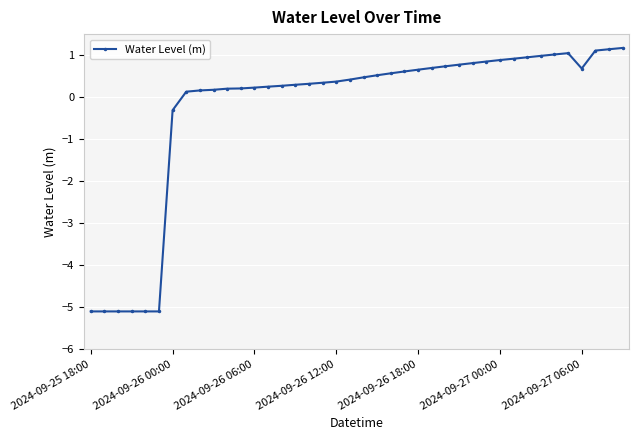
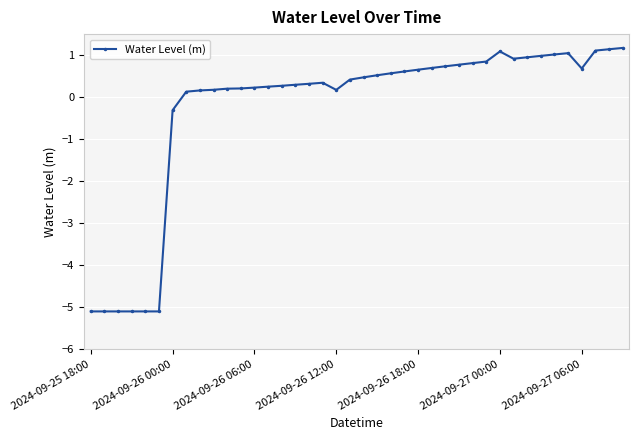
  {
    "2024-09-25 18:00": -5.1,
    "2024-09-26 00:00": -0.3,
    "2024-09-26 06:00": 0.2,
-   "2024-09-26 12:00": 0.4,
+   "2024-09-26 12:00": 0.2,
    "2024-09-26 18:00": 0.7,
-   "2024-09-27 00:00": 0.9,
+   "2024-09-27 00:00": 1.1,
    "2024-09-27 06:00": 0.7
  }
